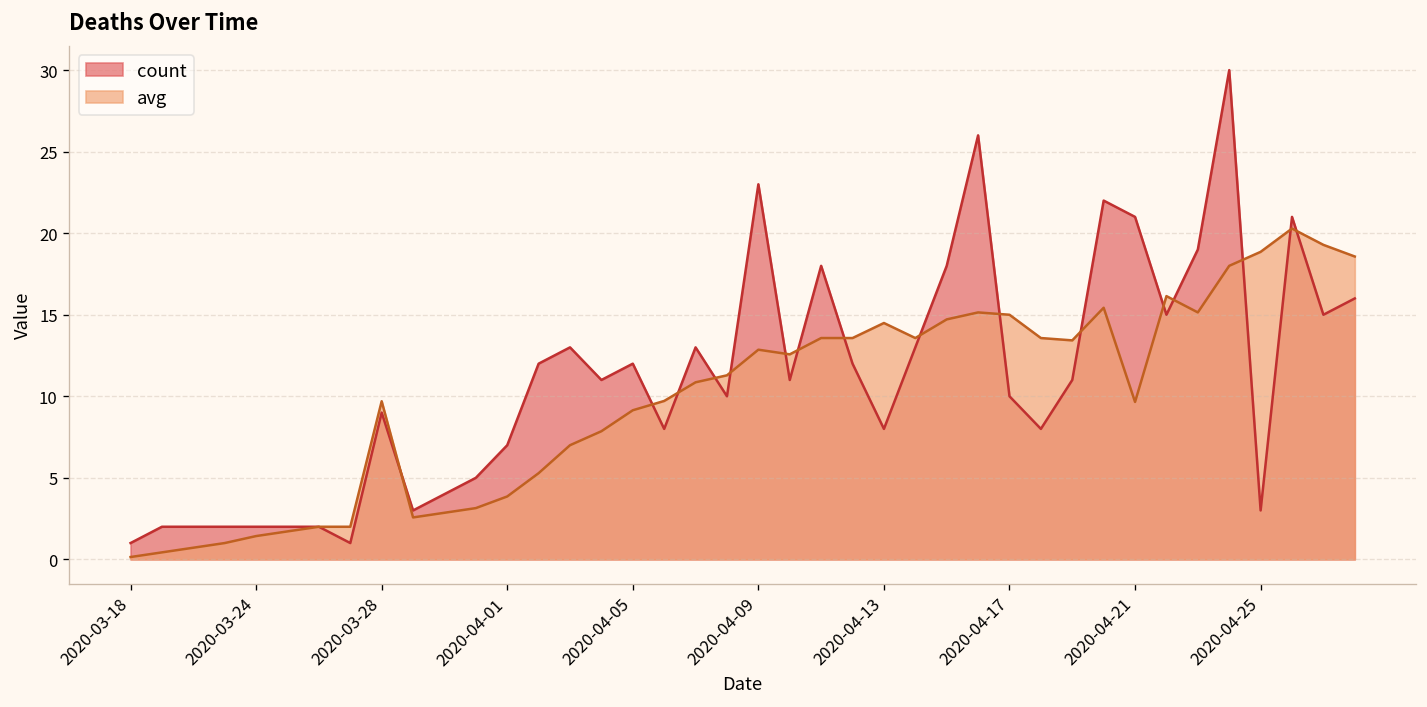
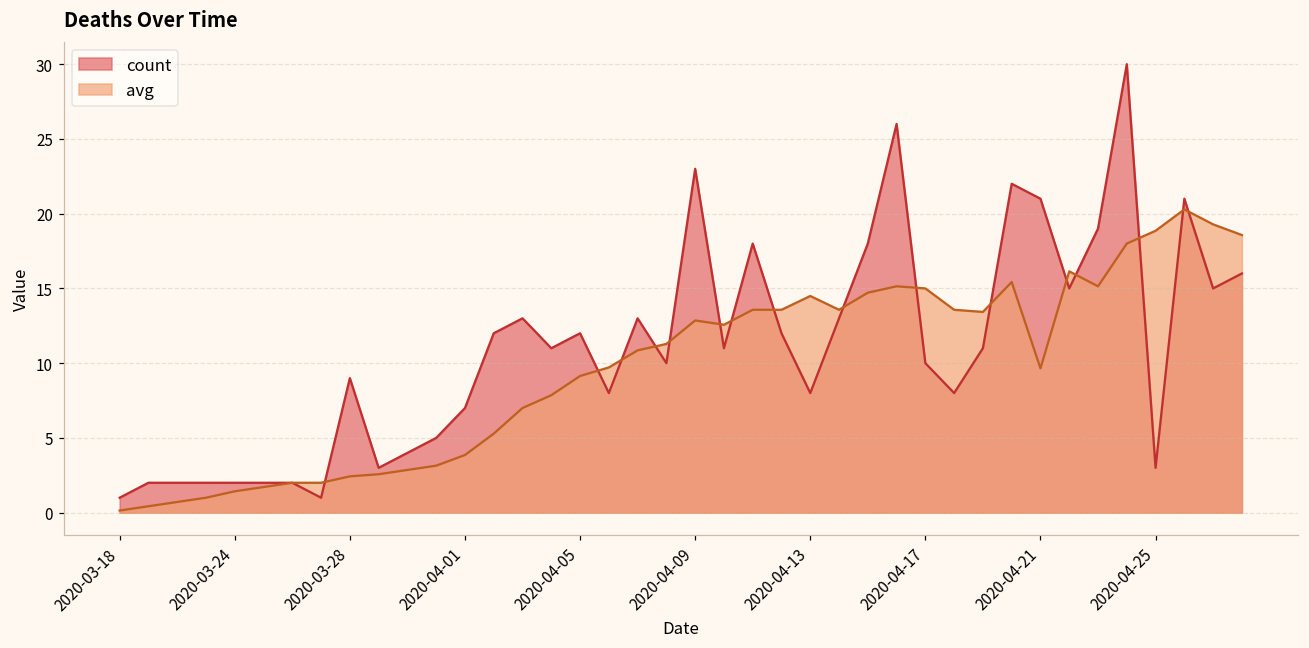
  {
    "count": {
      "2020-03-18": 1.0,
      "2020-03-24": 2.0,
      "2020-03-28": 9.0,
      "2020-04-01": 7.0,
      "2020-04-05": 12.0,
      "2020-04-09": 23.0,
      "2020-04-13": 8.0,
      "2020-04-17": 10.0,
      "2020-04-21": 21.0,
      "2020-04-25": 3.0
    },
    "avg": {
      "2020-03-18": 0.1,
      "2020-03-24": 1.4,
-     "2020-03-28": 9.7,
+     "2020-03-28": 2.4,
      "2020-04-01": 3.9,
      "2020-04-05": 9.1,
      "2020-04-09": 12.9,
      "2020-04-13": 14.5,
      "2020-04-17": 15.0,
      "2020-04-21": 9.7,
      "2020-04-25": 18.9
    }
  }
